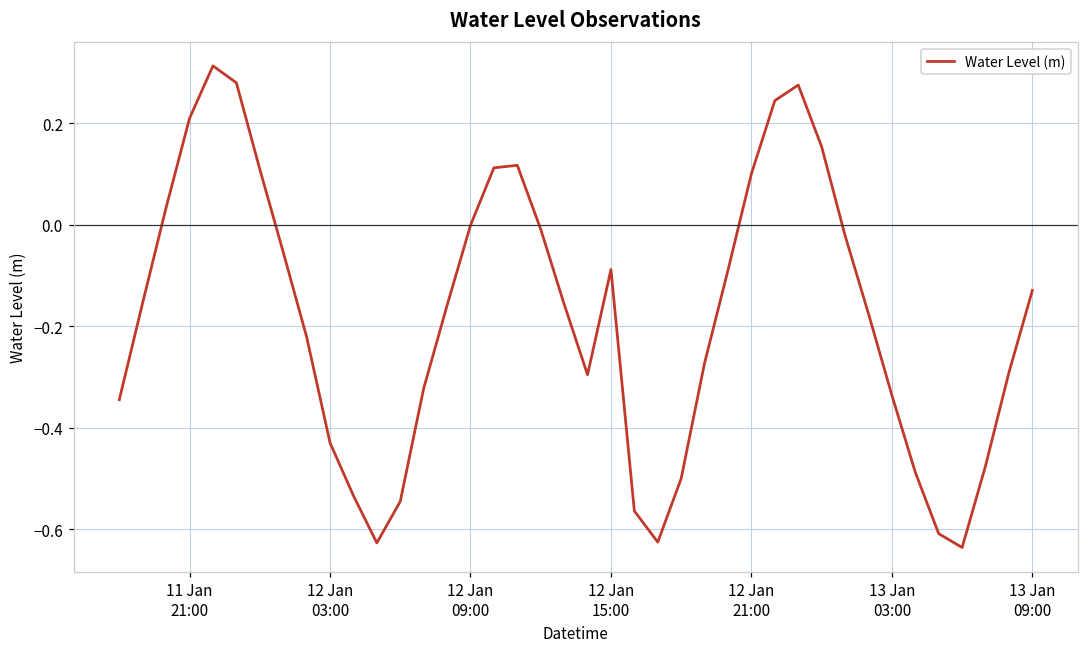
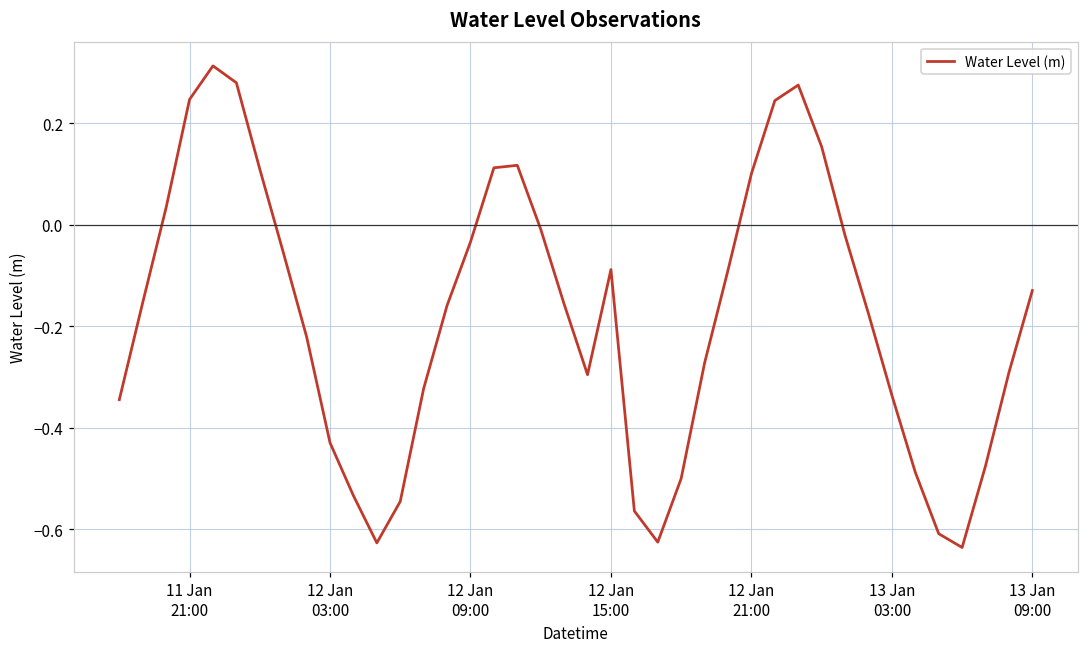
  {
-   "11 Jan 21:00": 0.21,
+   "11 Jan 21:00": 0.25,
    "12 Jan 03:00": -0.43,
-   "12 Jan 09:00": 0.00,
+   "12 Jan 09:00": -0.03,
    "12 Jan 15:00": -0.09,
    "12 Jan 21:00": 0.10,
    "13 Jan 03:00": -0.34,
    "13 Jan 09:00": -0.13
  }
